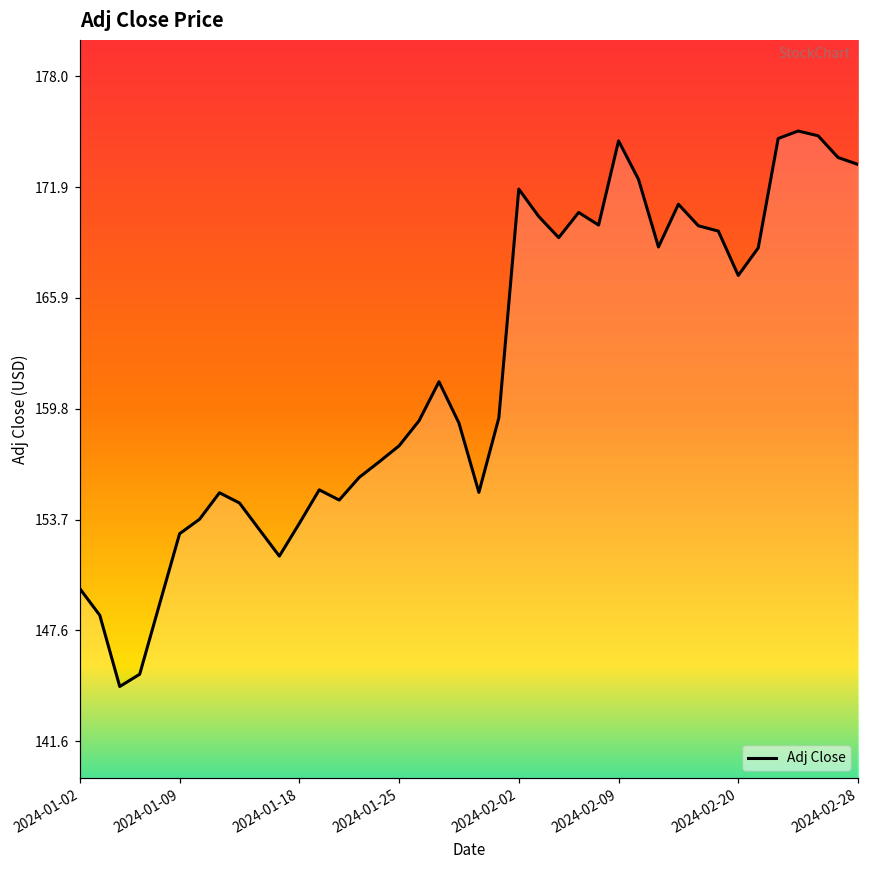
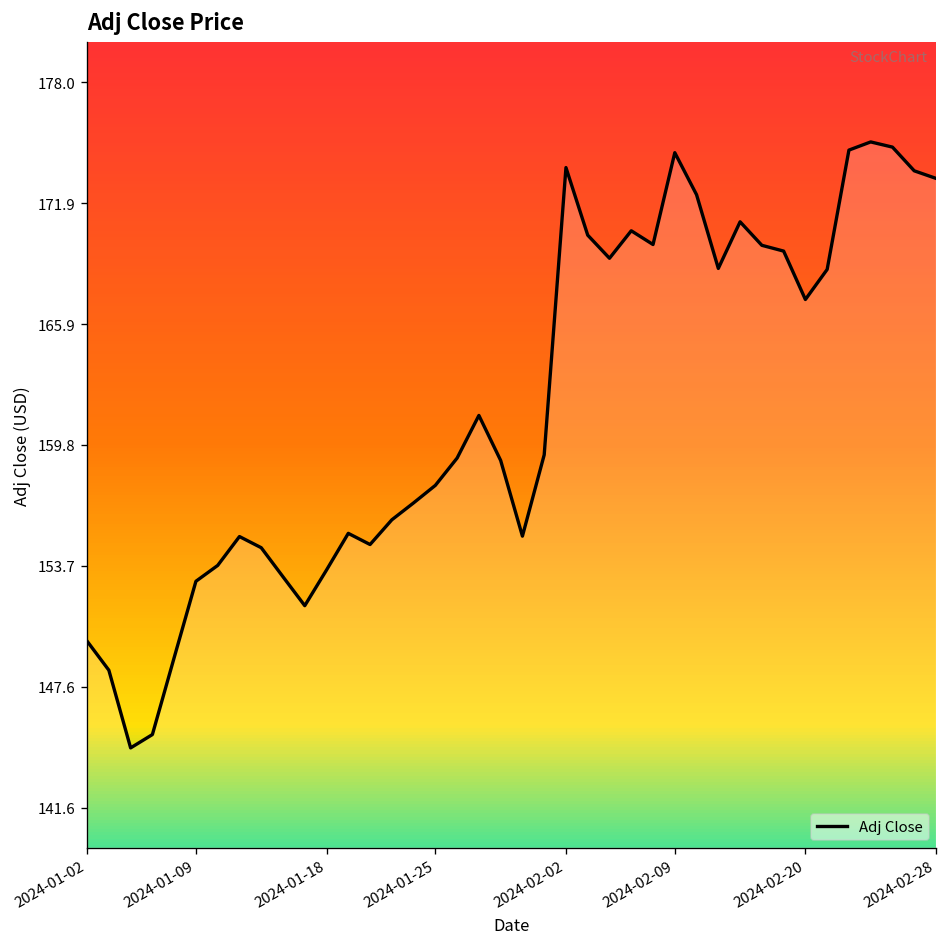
  {
    "2024-01-02": 149.9,
    "2024-01-09": 152.9,
    "2024-01-18": 153.5,
    "2024-01-25": 157.8,
-   "2024-02-02": 171.8,
+   "2024-02-02": 173.7,
    "2024-02-09": 174.4,
    "2024-02-20": 167.1,
    "2024-02-28": 173.2
  }
